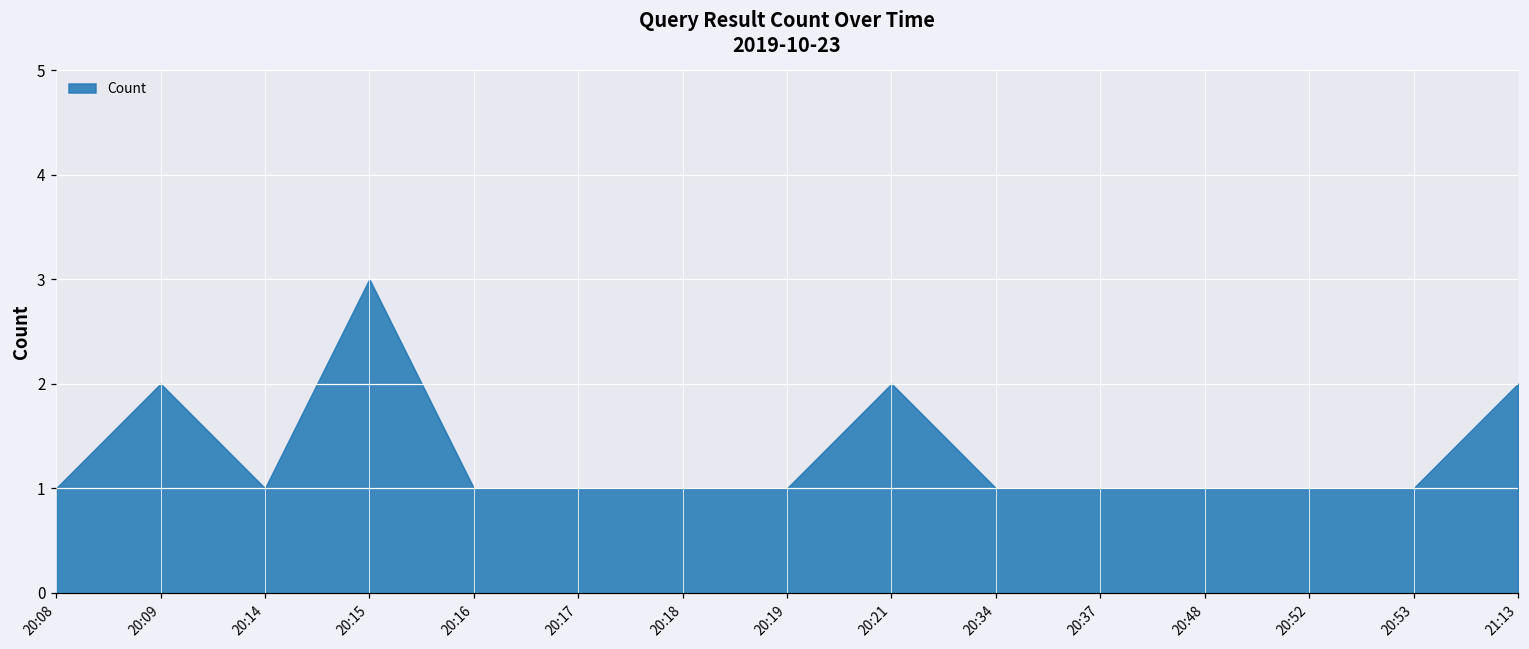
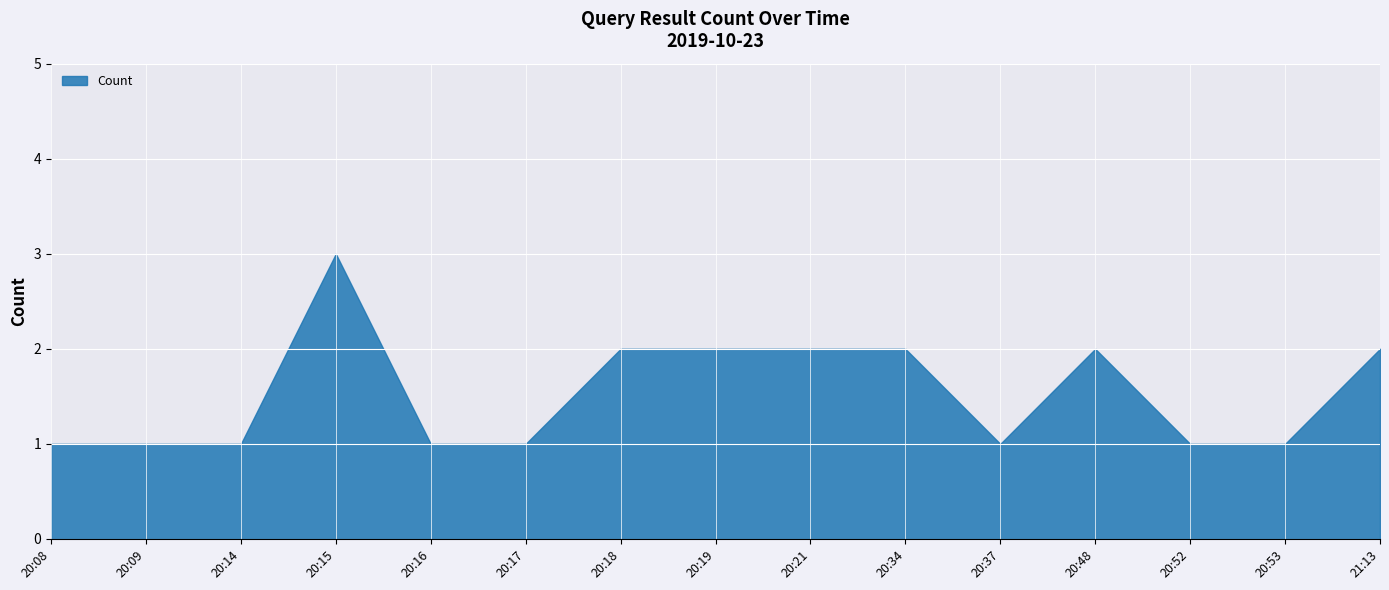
  {
    "20:08": 1,
-   "20:09": 2,
+   "20:09": 1,
    "20:14": 1,
    "20:15": 3,
    "20:16": 1,
    "20:17": 1,
-   "20:18": 1,
-   "20:19": 1,
+   "20:18": 2,
+   "20:19": 2,
    "20:21": 2,
-   "20:34": 1,
+   "20:34": 2,
    "20:37": 1,
-   "20:48": 1,
+   "20:48": 2,
    "20:52": 1,
    "20:53": 1,
    "21:13": 2
  }
